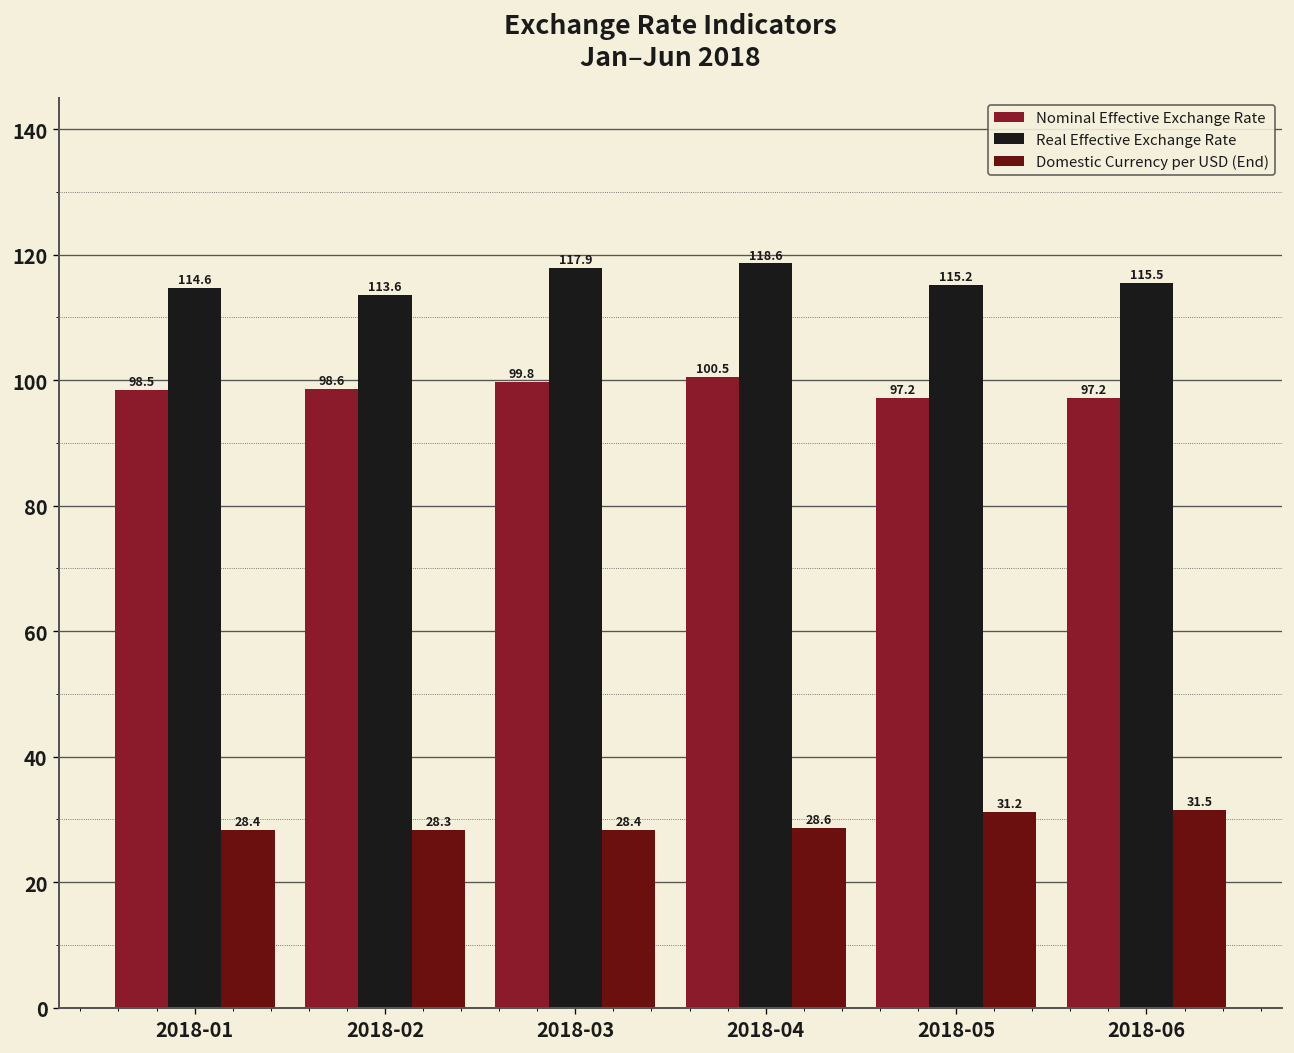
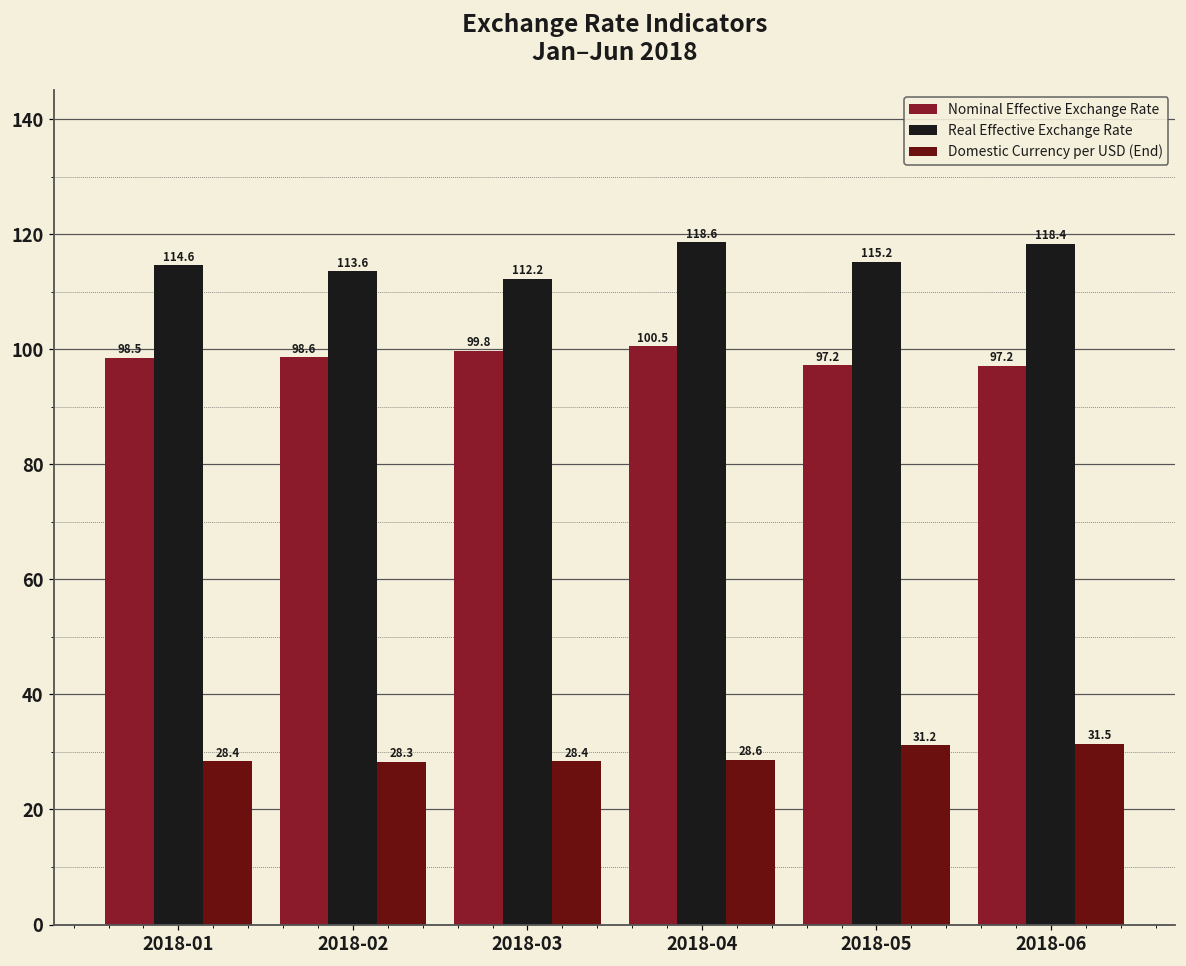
  {
    "Real Effective Exchange Rate": {
      "2018-01": 114.6,
      "2018-02": 113.6,
-     "2018-03": 117.9,
+     "2018-03": 112.2,
      "2018-04": 118.6,
      "2018-05": 115.2,
-     "2018-06": 115.5
+     "2018-06": 118.4
    }
  }
